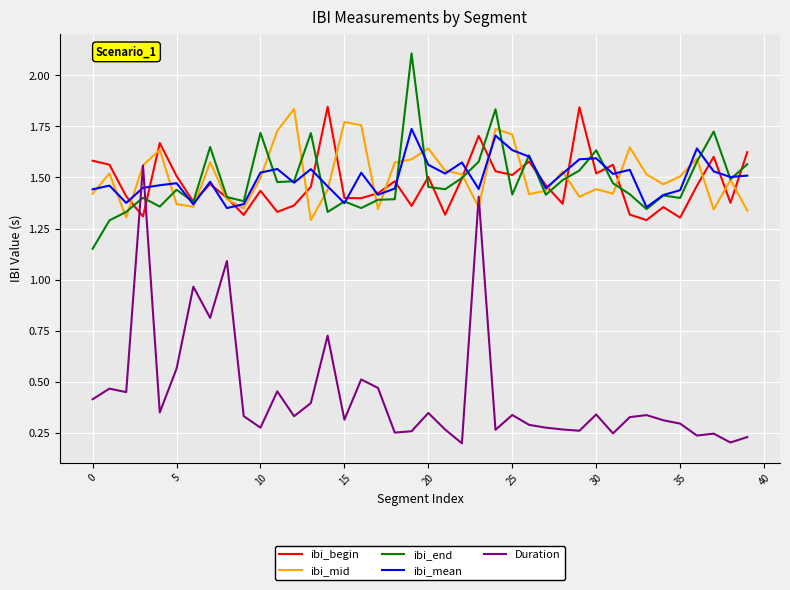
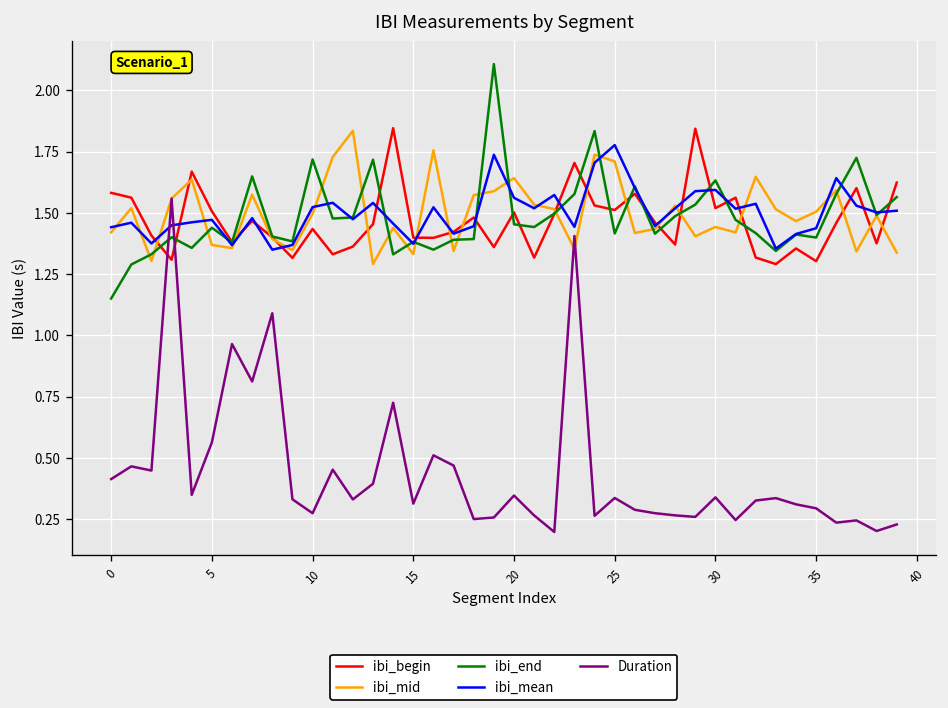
  {
    "ibi_begin": {
      "0": 1.58,
      "5": 1.51,
      "10": 1.43,
      "15": 1.40,
      "20": 1.50,
      "25": 1.51,
      "30": 1.52,
      "35": 1.30
    },
    "ibi_mid": {
      "0": 1.42,
      "5": 1.37,
      "10": 1.50,
-     "15": 1.77,
+     "15": 1.33,
      "20": 1.64,
      "25": 1.71,
      "30": 1.44,
      "35": 1.51
    },
    "ibi_end": {
      "0": 1.15,
      "5": 1.44,
      "10": 1.72,
      "20": 1.45,
      "25": 1.42,
      "30": 1.63,
      "35": 1.40
    },
    "ibi_mean": {
      "0": 1.44,
      "5": 1.47,
      "10": 1.52,
      "20": 1.56,
-     "25": 1.63,
+     "25": 1.78,
      "30": 1.59,
      "35": 1.44
    },
    "Duration": {
      "0": 0.41,
      "5": 0.56,
      "10": 0.27,
      "15": 0.31,
      "20": 0.35,
      "25": 0.34,
      "30": 0.34,
      "35": 0.29
    }
  }
